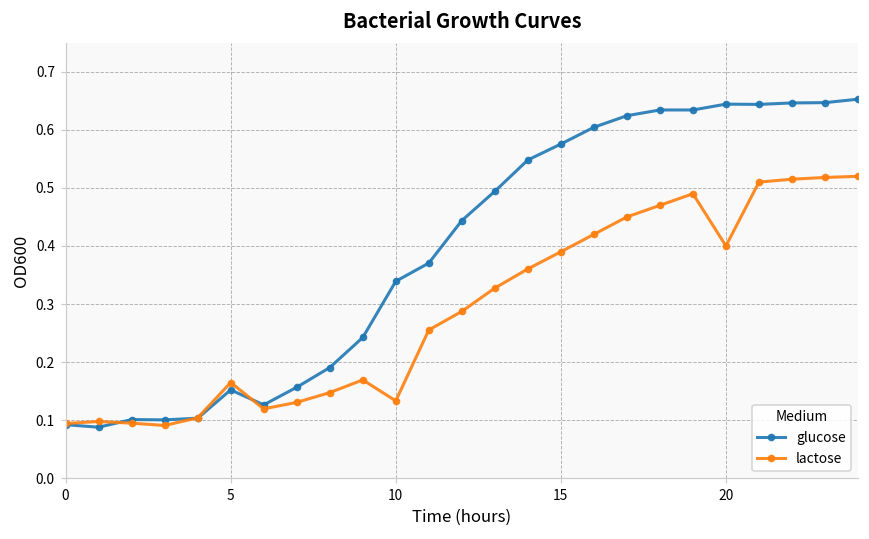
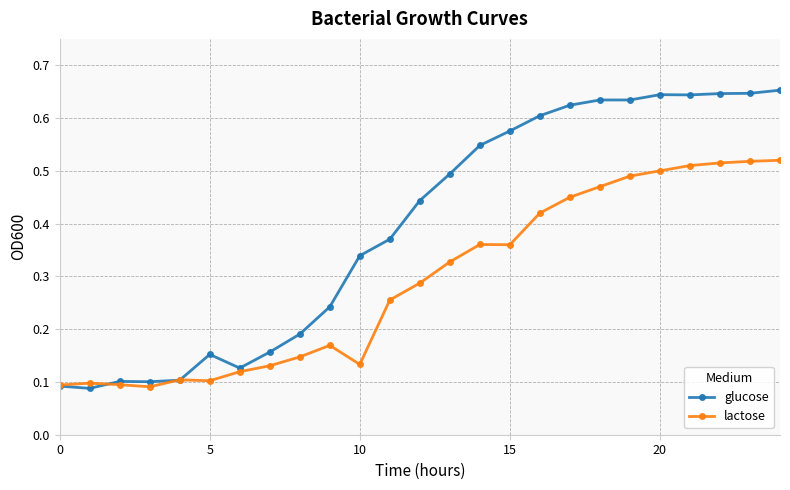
  {
    "glucose": {
      "5": 0.15,
      "10": 0.34,
      "15": 0.58,
      "20": 0.64
    },
    "lactose": {
-     "5": 0.16,
+     "5": 0.10,
      "10": 0.13,
-     "15": 0.39,
-     "20": 0.4
+     "15": 0.36,
+     "20": 0.5
    }
  }
